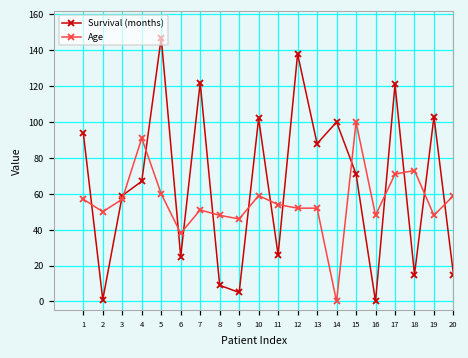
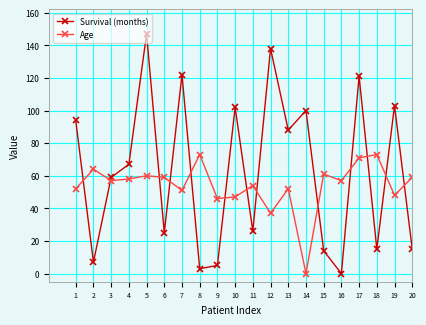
  {
    "Survival (months)": {
      "1": 94,
-     "2": 1,
+     "2": 7,
      "3": 59,
      "4": 67,
      "6": 25,
      "7": 122,
-     "8": 9,
+     "8": 3,
      "9": 5,
      "10": 102,
      "11": 26,
      "12": 138,
      "13": 88,
      "14": 100,
-     "15": 71,
+     "15": 14,
      "16": 0,
      "17": 121,
      "18": 15,
      "19": 103,
      "20": 15
    },
    "Age": {
-     "1": 57,
-     "2": 50,
+     "1": 52,
+     "2": 64,
      "3": 57,
-     "4": 91,
+     "4": 58,
      "5": 60,
-     "6": 38,
+     "6": 59,
      "7": 51,
-     "8": 48,
+     "8": 73,
      "9": 46,
-     "10": 59,
+     "10": 47,
      "11": 54,
-     "12": 52,
+     "12": 37,
      "13": 52,
      "14": 0,
-     "15": 100,
-     "16": 48,
+     "15": 61,
+     "16": 57,
      "17": 71,
      "18": 73,
      "19": 48,
      "20": 59
    }
  }
